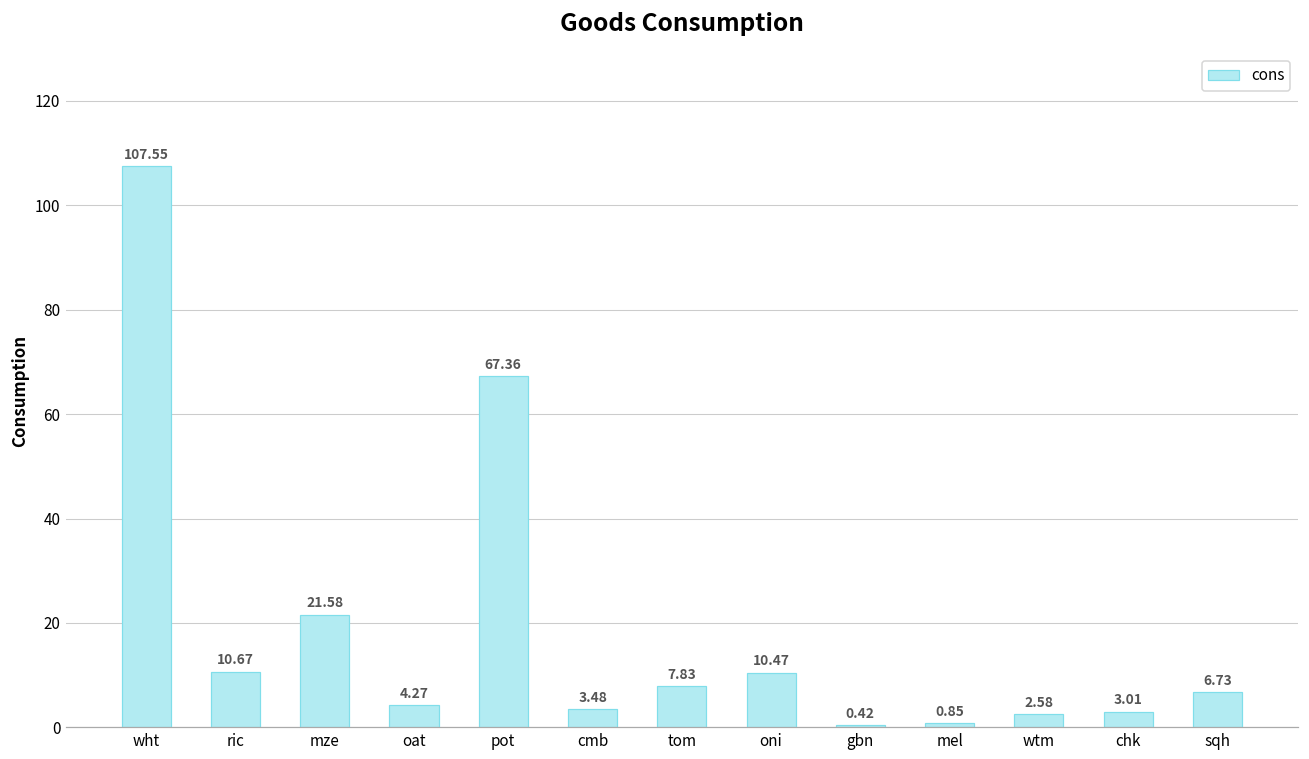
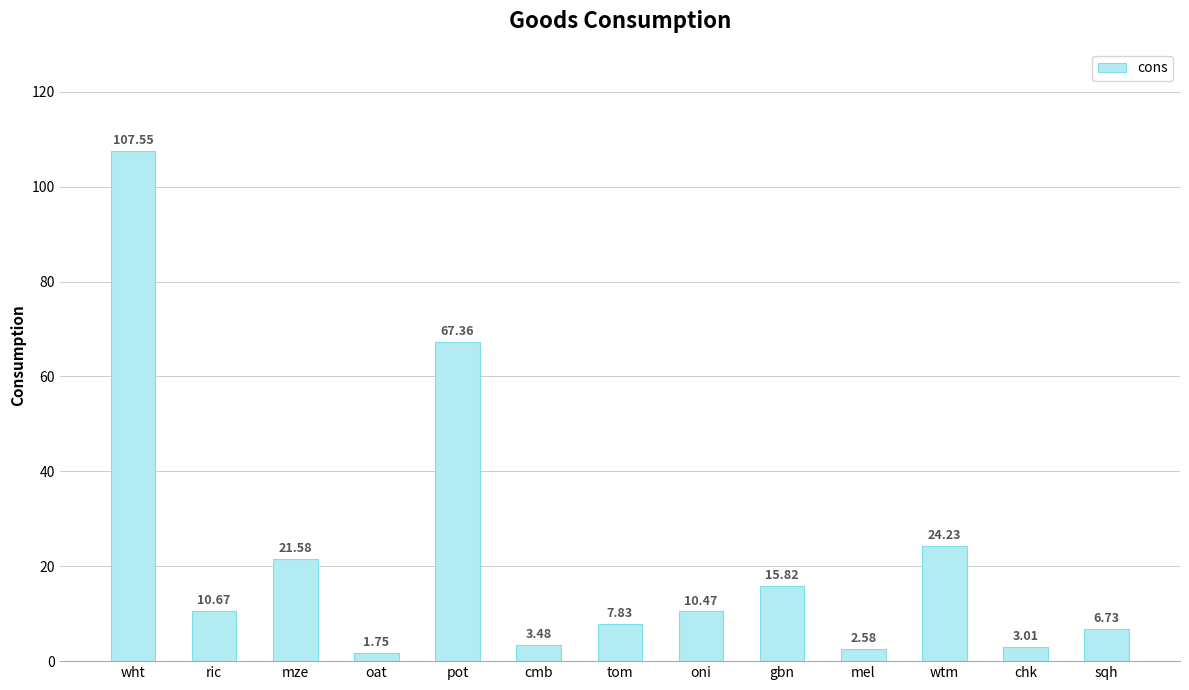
  {
    "wht": 107.55,
    "ric": 10.67,
    "mze": 21.58,
-   "oat": 4.27,
+   "oat": 1.75,
    "pot": 67.36,
    "cmb": 3.48,
    "tom": 7.83,
    "oni": 10.47,
-   "gbn": 0.42,
-   "mel": 0.85,
-   "wtm": 2.58,
+   "gbn": 15.82,
+   "mel": 2.58,
+   "wtm": 24.23,
    "chk": 3.01,
    "sqh": 6.73
  }
